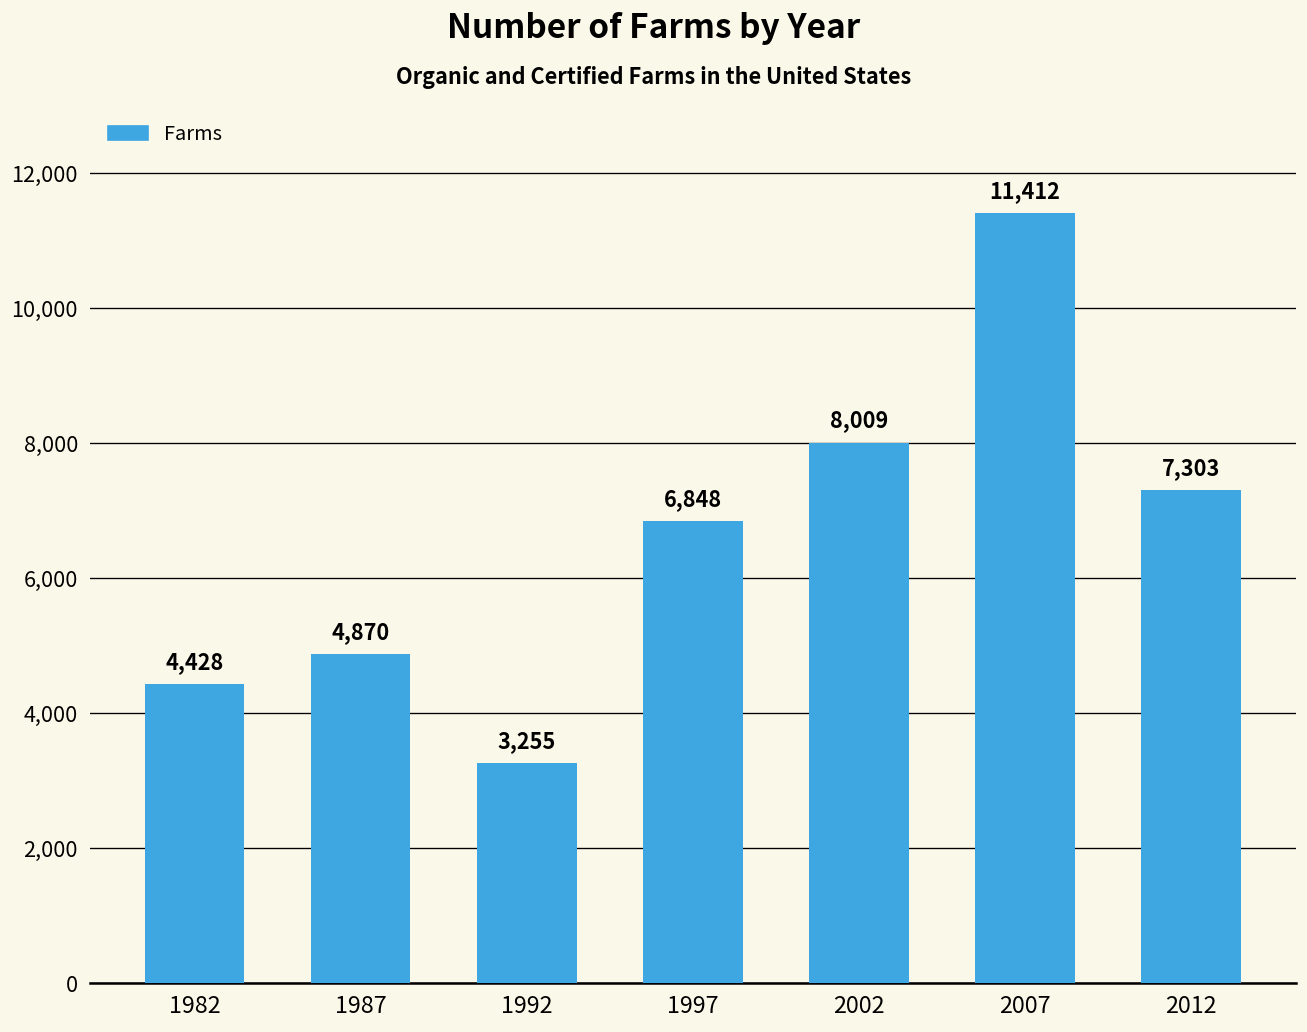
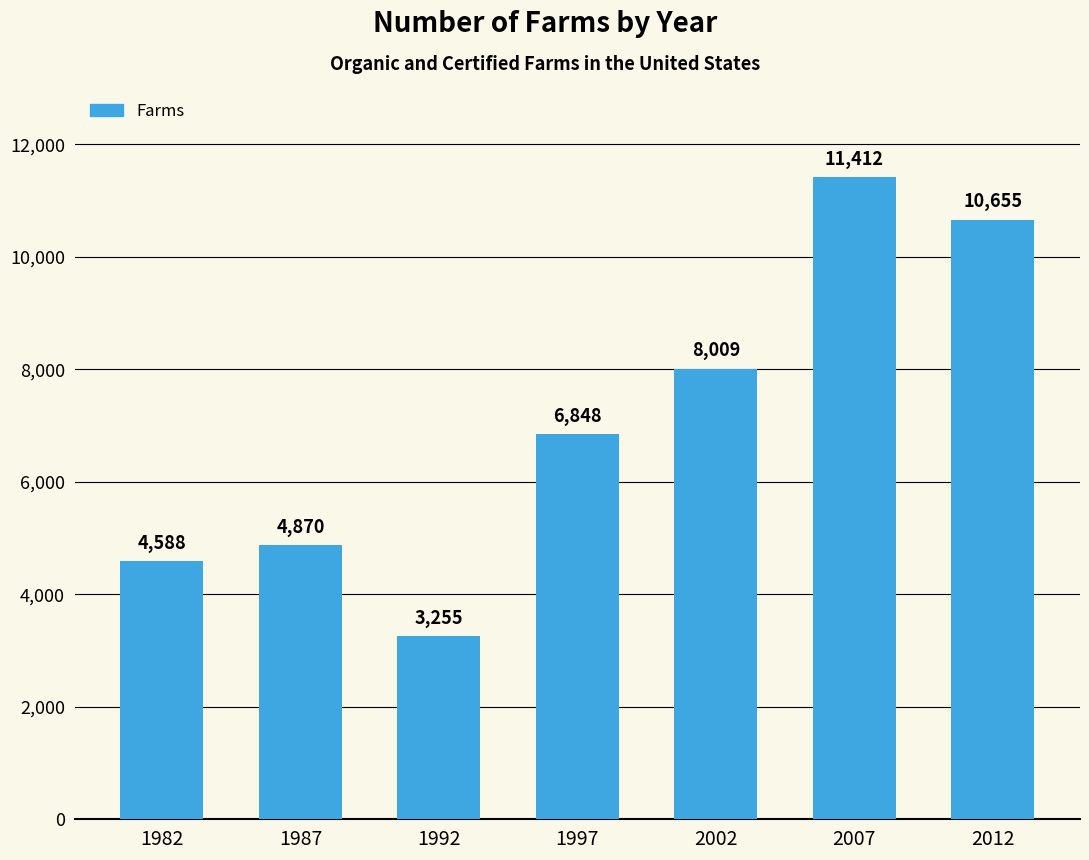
  {
-   "1982": "4,428",
+   "1982": "4,588",
    "1987": "4,870",
    "1992": "3,255",
    "1997": "6,848",
    "2002": "8,009",
    "2007": "11,412",
-   "2012": "7,303"
+   "2012": "10,655"
  }
